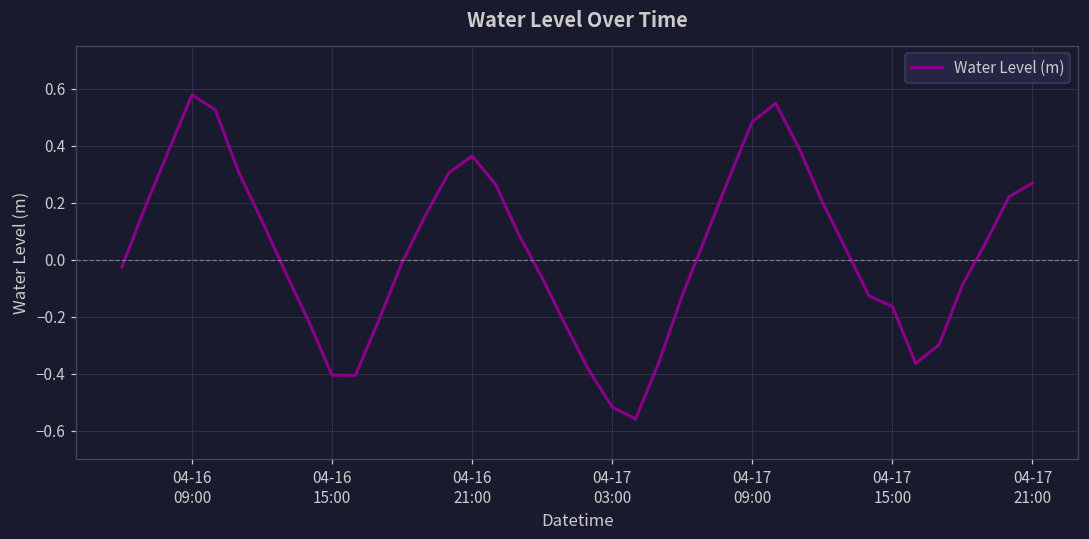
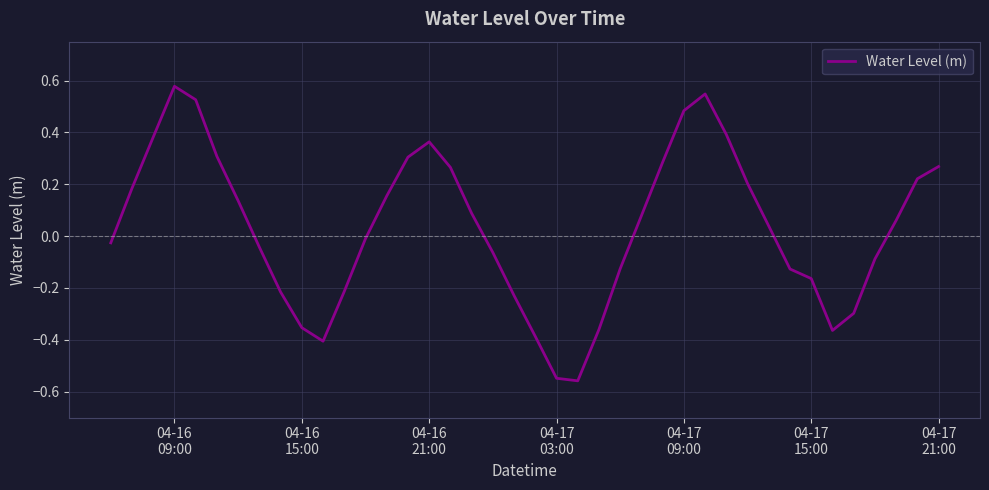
  {
    "04-16 09:00": 0.58,
-   "04-16 15:00": -0.40,
+   "04-16 15:00": -0.35,
    "04-16 21:00": 0.36,
-   "04-17 03:00": -0.52,
+   "04-17 03:00": -0.55,
    "04-17 09:00": 0.48,
    "04-17 15:00": -0.16,
    "04-17 21:00": 0.27
  }
